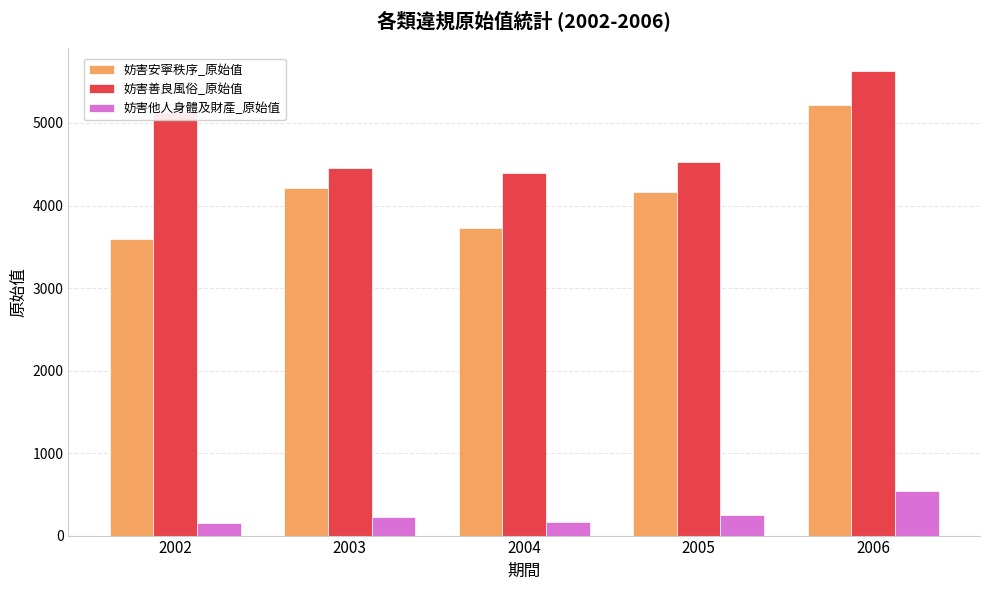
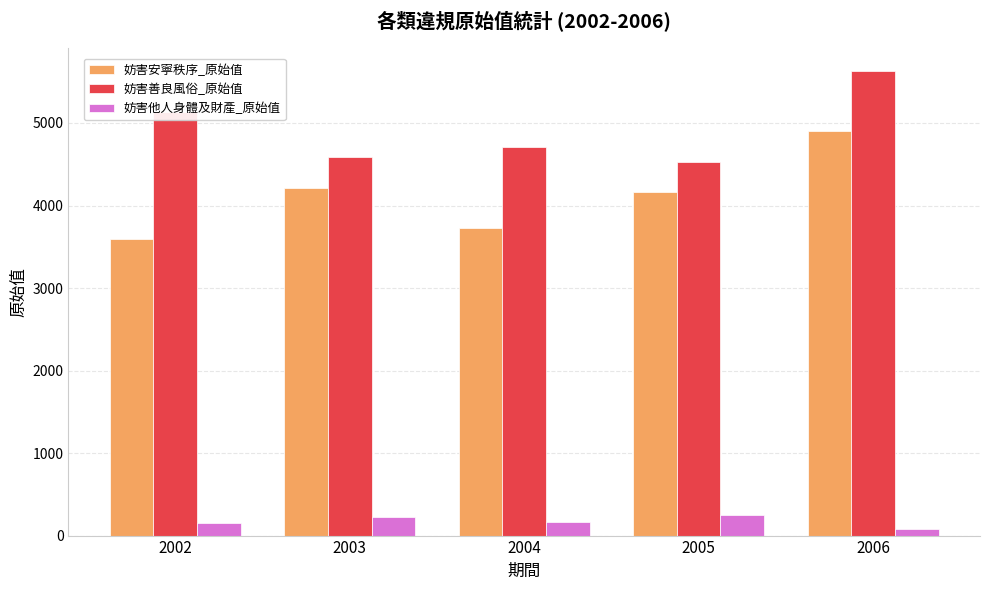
  {
    "妨害安寧秩序_原始值": {
      "2002": 3600,
      "2003": 4200,
      "2004": 3700,
      "2005": 4200,
-     "2006": 5200
+     "2006": 4900
    },
    "妨害善良風俗_原始值": {
-     "2003": 4500,
-     "2004": 4400,
+     "2003": 4600,
+     "2004": 4700,
      "2005": 4500,
      "2006": 5600
    },
    "妨害他人身體及財產_原始值": {
      "2002": 200,
      "2003": 200,
      "2004": 200,
      "2005": 200,
-     "2006": 500
+     "2006": 100
    }
  }
